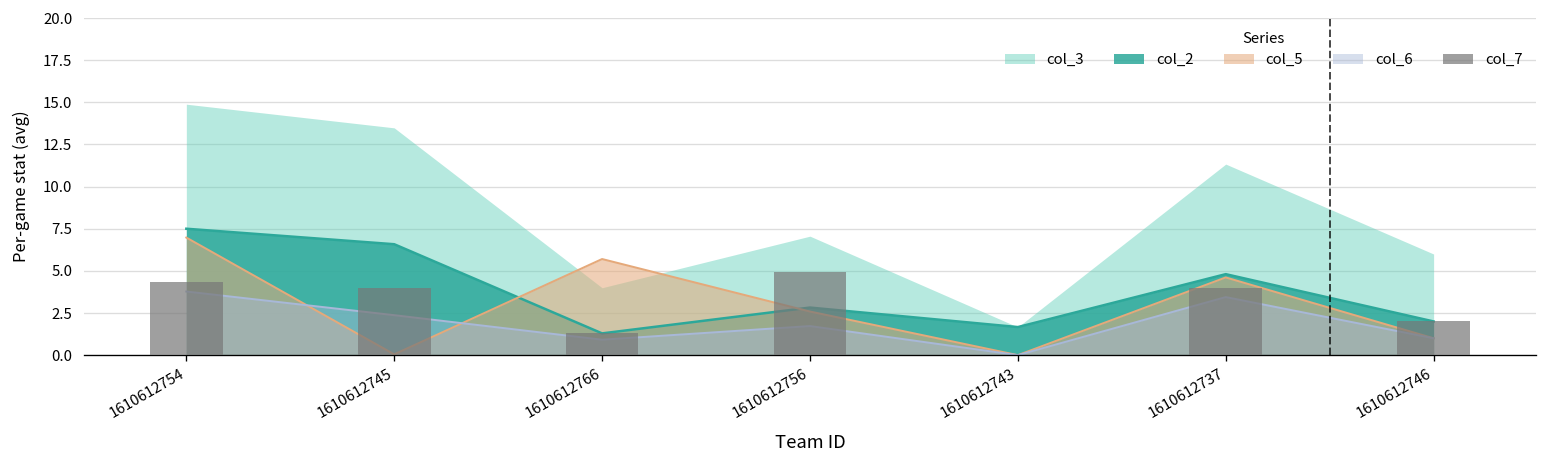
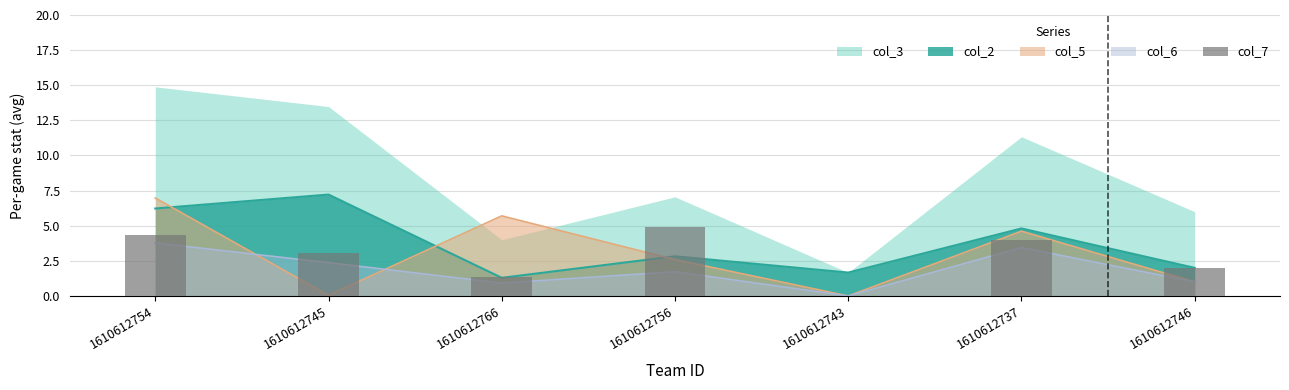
  {
    "col_7": {
      "1610612754": 4.4,
-     "1610612745": 4.0,
+     "1610612745": 3.1,
      "1610612766": 1.3,
      "1610612756": 4.9,
      "1610612743": 0.0,
      "1610612737": 4.0,
      "1610612746": 2.0
    },
    "col_2": {
-     "1610612754": 7.5,
-     "1610612745": 6.6,
+     "1610612754": 6.2,
+     "1610612745": 7.2,
      "1610612766": 1.3,
      "1610612756": 2.8,
      "1610612737": 4.8,
      "1610612746": 2.0
    },
    "col_5": {
      "1610612754": 7.0,
      "1610612745": 0.0,
      "1610612766": 5.7,
      "1610612756": 2.6,
      "1610612737": 4.6
    }
  }
